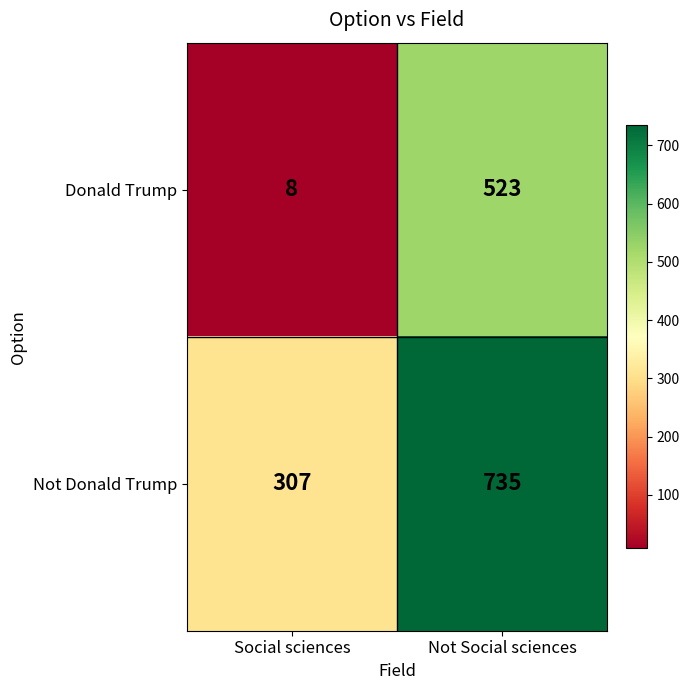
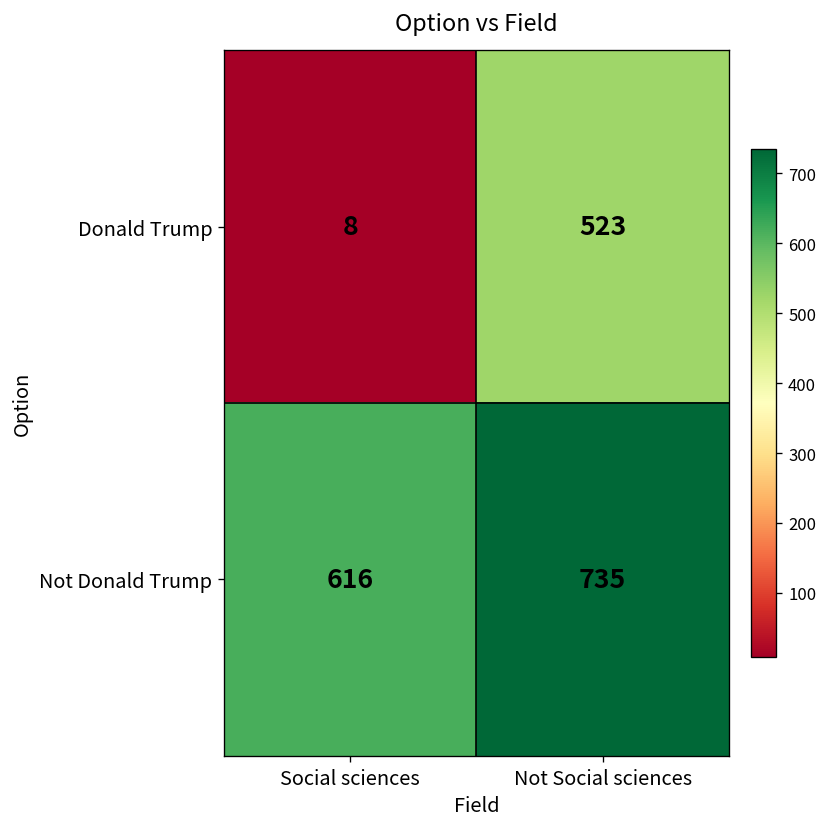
  {
    "Donald Trump": {
      "Social sciences": 8,
      "Not Social sciences": 523
    },
    "Not Donald Trump": {
-     "Social sciences": 307,
+     "Social sciences": 616,
      "Not Social sciences": 735
    }
  }
